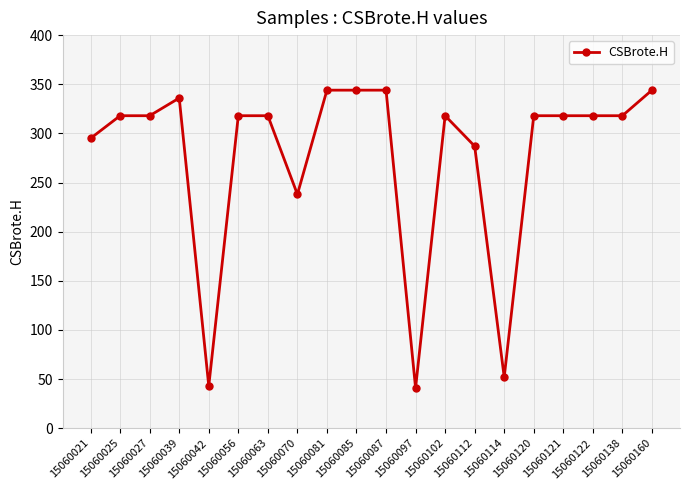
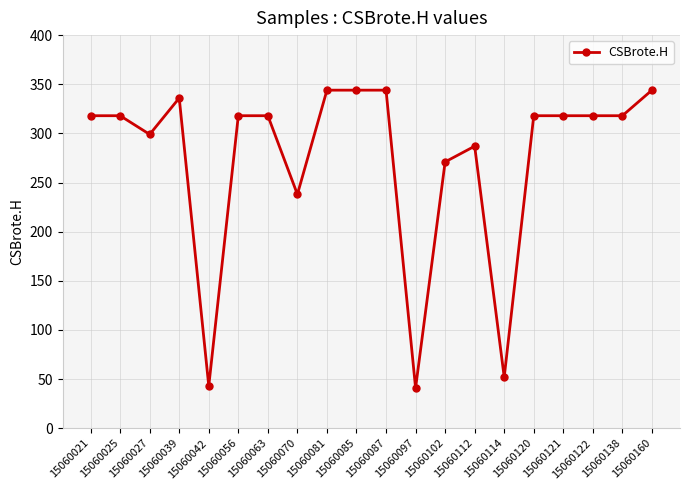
  {
-   "15060021": 300,
+   "15060021": 320,
    "15060025": 320,
-   "15060027": 320,
+   "15060027": 300,
    "15060039": 340,
    "15060042": 40,
    "15060056": 320,
    "15060063": 320,
    "15060070": 240,
    "15060081": 340,
    "15060085": 340,
    "15060087": 340,
    "15060097": 40,
-   "15060102": 320,
+   "15060102": 270,
    "15060112": 290,
    "15060114": 50,
    "15060120": 320,
    "15060121": 320,
    "15060122": 320,
    "15060138": 320,
    "15060160": 340
  }
